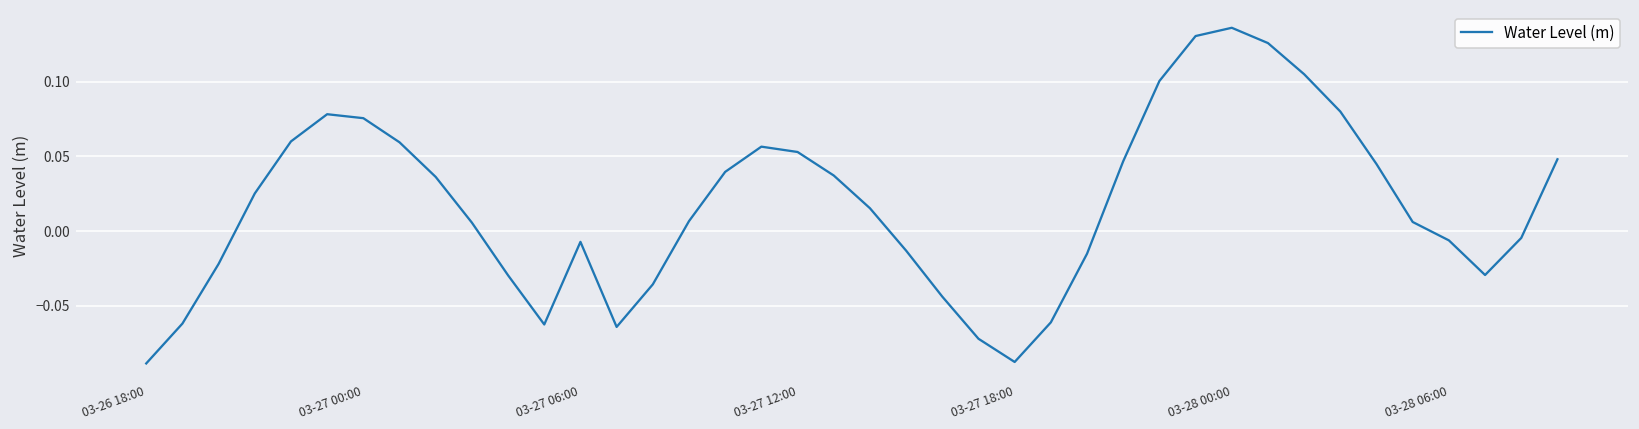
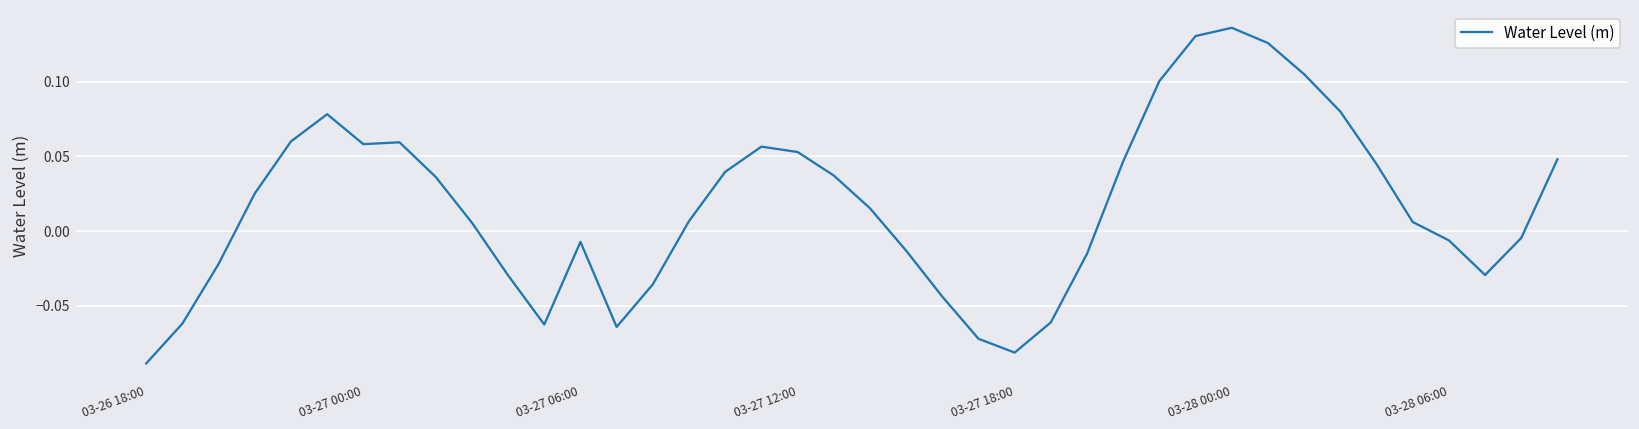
  {
    "03-26 18:00": -0.088,
-   "03-27 00:00": 0.076,
+   "03-27 00:00": 0.058,
    "03-27 06:00": -0.007,
    "03-27 12:00": 0.053,
-   "03-27 18:00": -0.087,
+   "03-27 18:00": -0.081,
    "03-28 00:00": 0.136,
    "03-28 06:00": -0.006
  }
